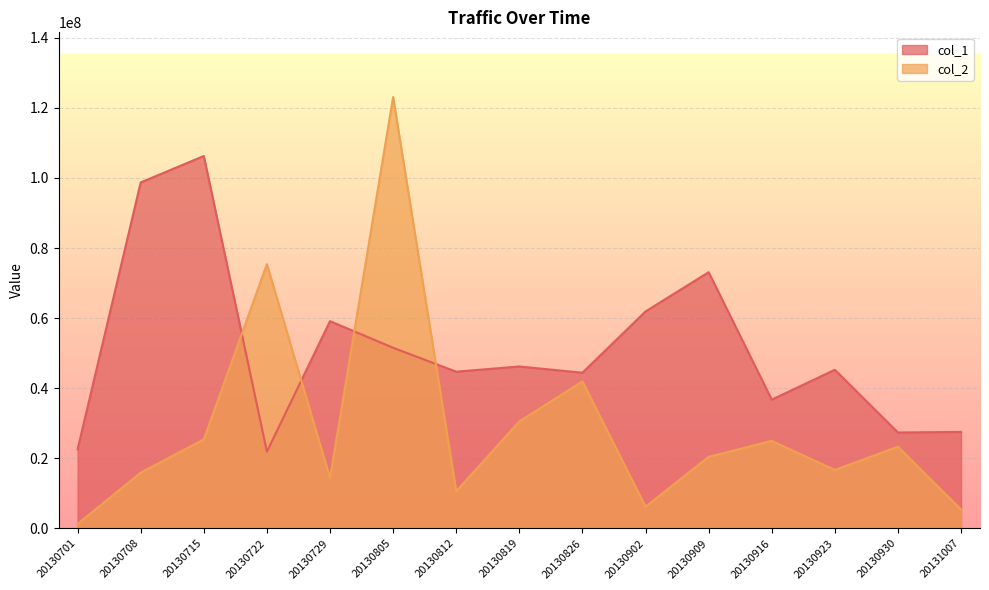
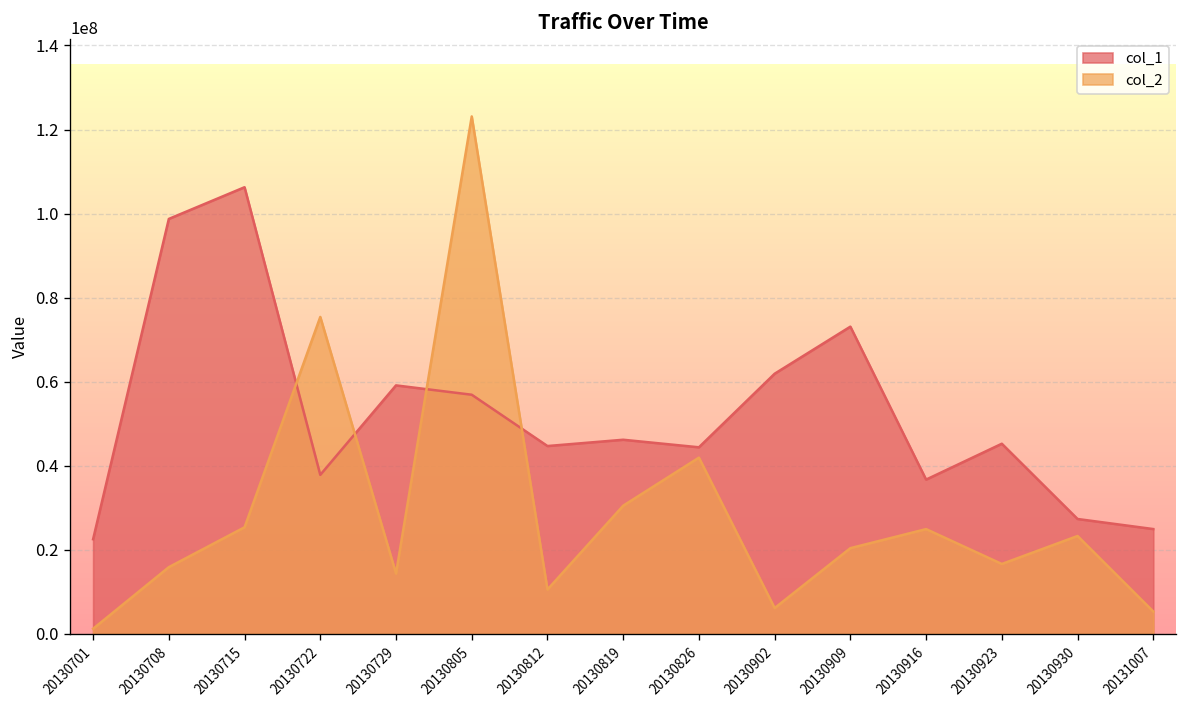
  {
    "col_1": {
      "20130701": 23000000,
      "20130708": 99000000,
      "20130715": 106000000,
-     "20130722": 22000000,
+     "20130722": 38000000,
      "20130729": 59000000,
-     "20130805": 52000000,
+     "20130805": 57000000,
      "20130812": 45000000,
      "20130819": 46000000,
      "20130826": 44000000,
      "20130902": 62000000,
      "20130909": 73000000,
      "20130916": 37000000,
      "20130923": 45000000,
      "20130930": 27000000,
-     "20131007": 28000000
+     "20131007": 25000000
    },
    "col_2": {
      "20130701": 1000000,
      "20130708": 16000000,
      "20130715": 25000000,
      "20130722": 75000000,
      "20130729": 14000000,
      "20130805": 123000000,
      "20130812": 11000000,
      "20130819": 31000000,
      "20130826": 42000000,
      "20130902": 6000000,
      "20130909": 20000000,
      "20130916": 25000000,
      "20130923": 17000000,
      "20130930": 23000000,
      "20131007": 5000000
    }
  }
